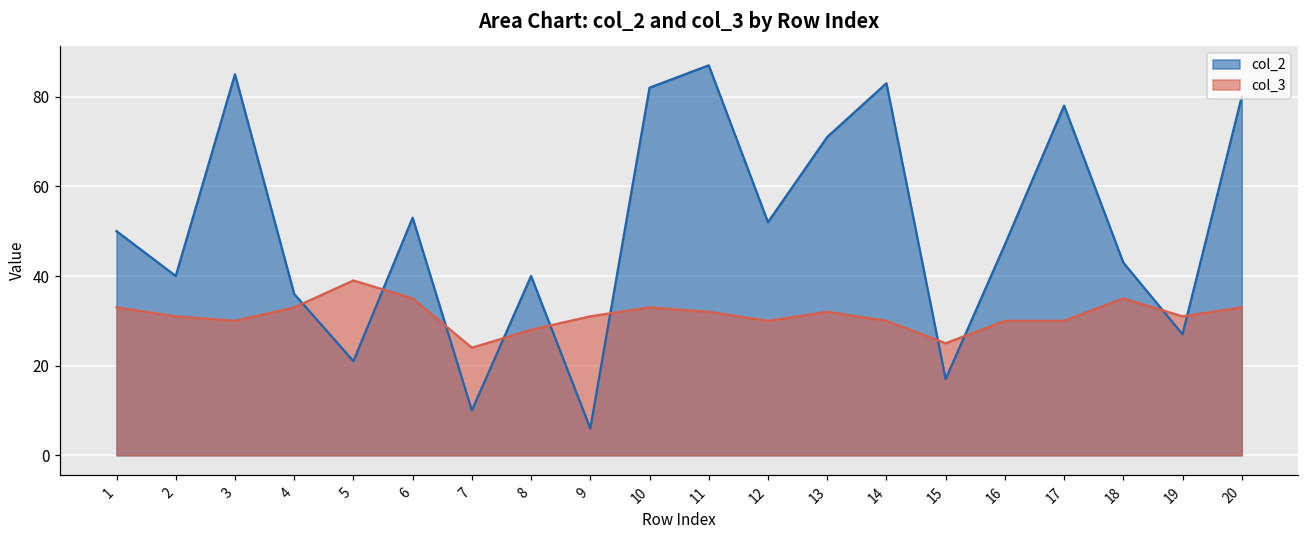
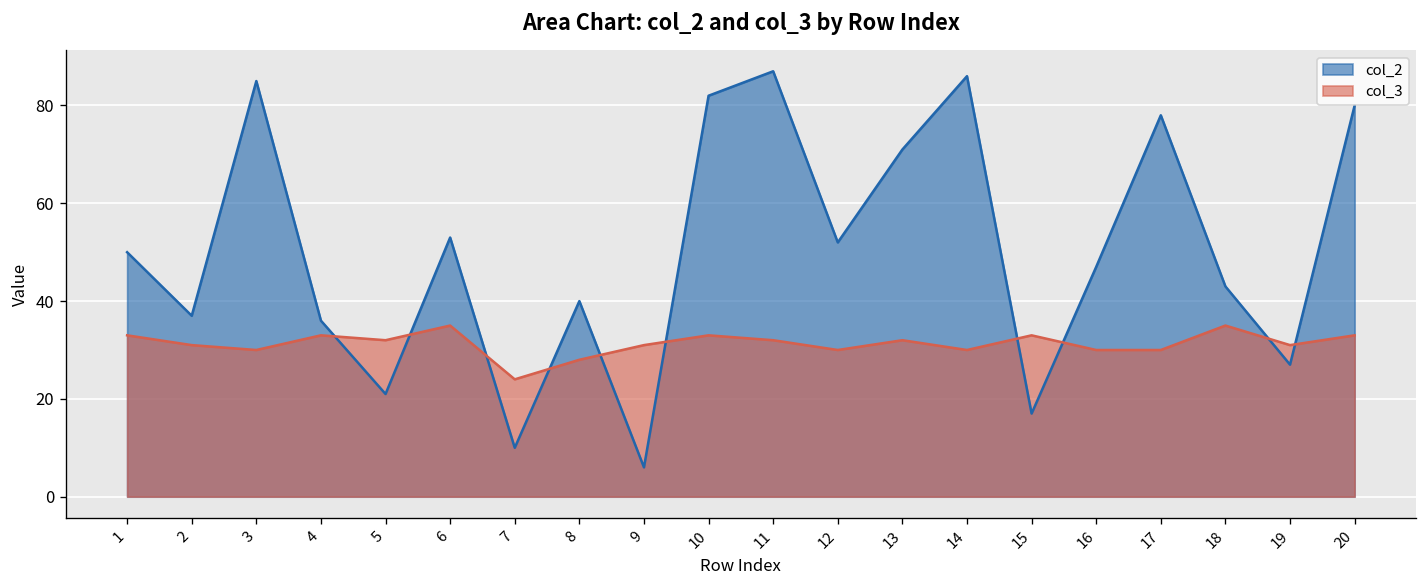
  {
    "col_2": {
      "1": 50,
-     "2": 40,
+     "2": 37,
      "3": 85,
      "4": 36,
      "5": 21,
      "6": 53,
      "7": 10,
      "8": 40,
      "9": 6,
      "10": 82,
      "11": 87,
      "12": 52,
      "13": 71,
-     "14": 83,
+     "14": 86,
      "15": 17,
      "16": 47,
      "17": 78,
      "18": 43,
      "19": 27
    },
    "col_3": {
      "1": 33,
      "2": 31,
      "3": 30,
      "4": 33,
-     "5": 39,
+     "5": 32,
      "6": 35,
      "7": 24,
      "8": 28,
      "9": 31,
      "10": 33,
      "11": 32,
      "12": 30,
      "13": 32,
      "14": 30,
-     "15": 25,
+     "15": 33,
      "16": 30,
      "17": 30,
      "18": 35,
      "19": 31,
      "20": 33
    }
  }
